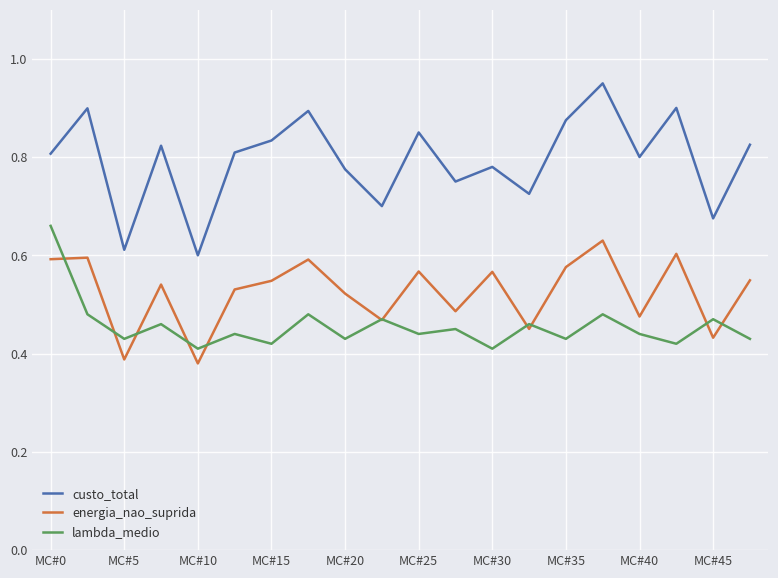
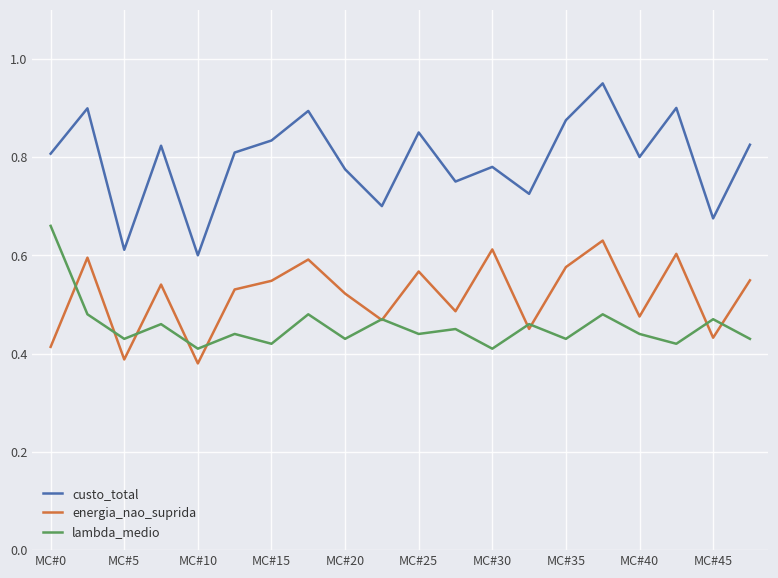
  {
    "custo_total": {
      "MC#0": 0.81,
      "MC#10": 0.60,
      "MC#20": 0.78,
      "MC#30": 0.78,
      "MC#40": 0.80
    },
    "energia_nao_suprida": {
-     "MC#0": 0.59,
+     "MC#0": 0.41,
      "MC#10": 0.38,
      "MC#20": 0.52,
-     "MC#30": 0.57,
+     "MC#30": 0.61,
      "MC#40": 0.48
    },
    "lambda_medio": {
      "MC#0": 0.66,
      "MC#10": 0.41,
      "MC#20": 0.43,
      "MC#30": 0.41,
      "MC#40": 0.44
    }
  }
